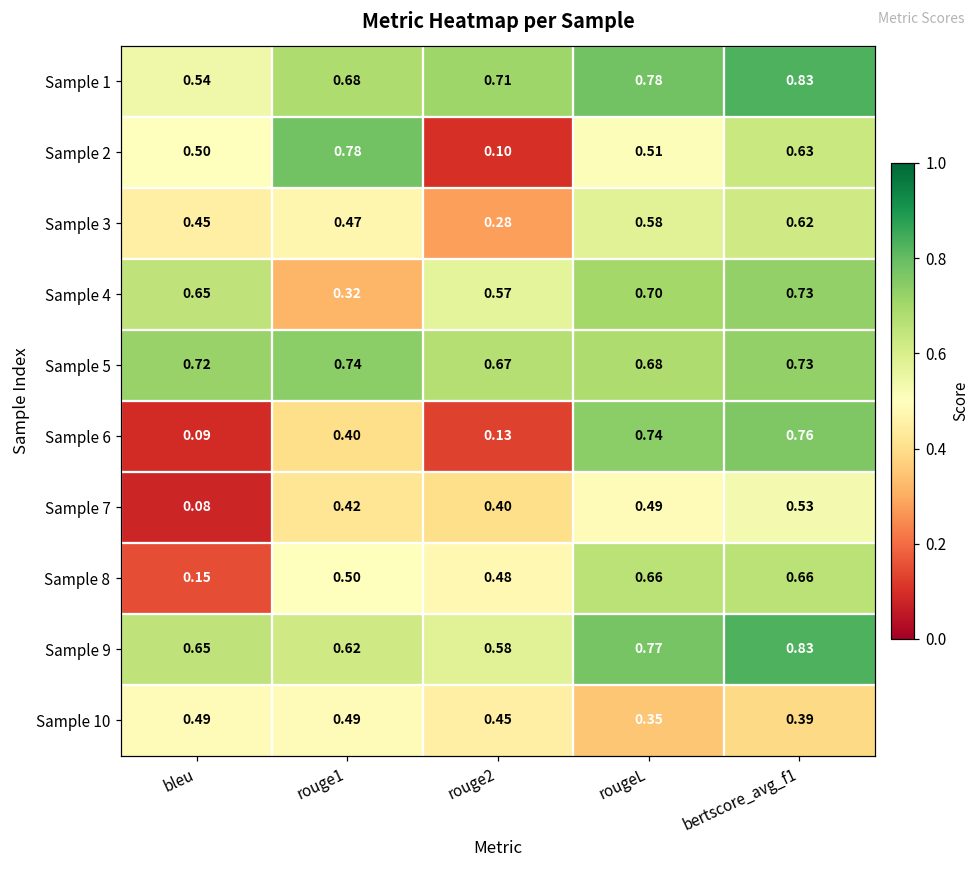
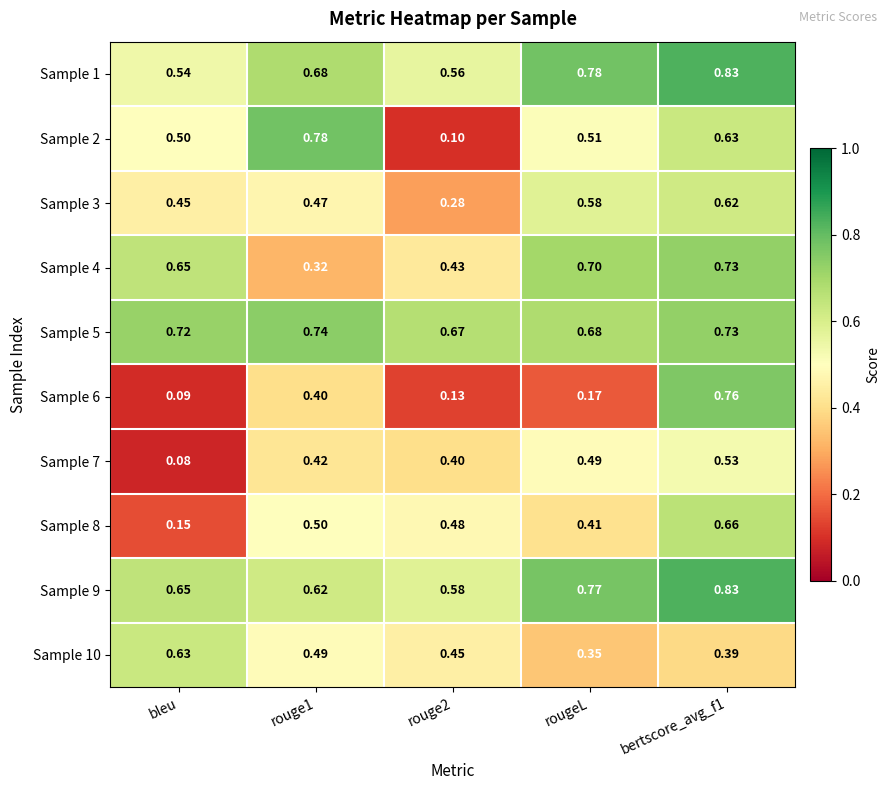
  {
    "Sample 1": {
      "bleu": 0.54,
      "rouge1": 0.68,
-     "rouge2": 0.71,
+     "rouge2": 0.56,
      "rougeL": 0.78,
      "bertscore_avg_f1": 0.83
    },
    "Sample 2": {
      "bleu": 0.50,
      "rouge1": 0.78,
      "rouge2": 0.10,
      "rougeL": 0.51,
      "bertscore_avg_f1": 0.63
    },
    "Sample 3": {
      "bleu": 0.45,
      "rouge1": 0.47,
      "rouge2": 0.28,
      "rougeL": 0.58,
      "bertscore_avg_f1": 0.62
    },
    "Sample 4": {
      "bleu": 0.65,
      "rouge1": 0.32,
-     "rouge2": 0.57,
+     "rouge2": 0.43,
      "rougeL": 0.70,
      "bertscore_avg_f1": 0.73
    },
    "Sample 5": {
      "bleu": 0.72,
      "rouge1": 0.74,
      "rouge2": 0.67,
      "rougeL": 0.68,
      "bertscore_avg_f1": 0.73
    },
    "Sample 6": {
      "bleu": 0.09,
      "rouge1": 0.40,
      "rouge2": 0.13,
-     "rougeL": 0.74,
+     "rougeL": 0.17,
      "bertscore_avg_f1": 0.76
    },
    "Sample 7": {
      "bleu": 0.08,
      "rouge1": 0.42,
      "rouge2": 0.40,
      "rougeL": 0.49,
      "bertscore_avg_f1": 0.53
    },
    "Sample 8": {
      "bleu": 0.15,
      "rouge1": 0.50,
      "rouge2": 0.48,
-     "rougeL": 0.66,
+     "rougeL": 0.41,
      "bertscore_avg_f1": 0.66
    },
    "Sample 9": {
      "bleu": 0.65,
      "rouge1": 0.62,
      "rouge2": 0.58,
      "rougeL": 0.77,
      "bertscore_avg_f1": 0.83
    },
    "Sample 10": {
-     "bleu": 0.49,
+     "bleu": 0.63,
      "rouge1": 0.49,
      "rouge2": 0.45,
      "rougeL": 0.35,
      "bertscore_avg_f1": 0.39
    }
  }
